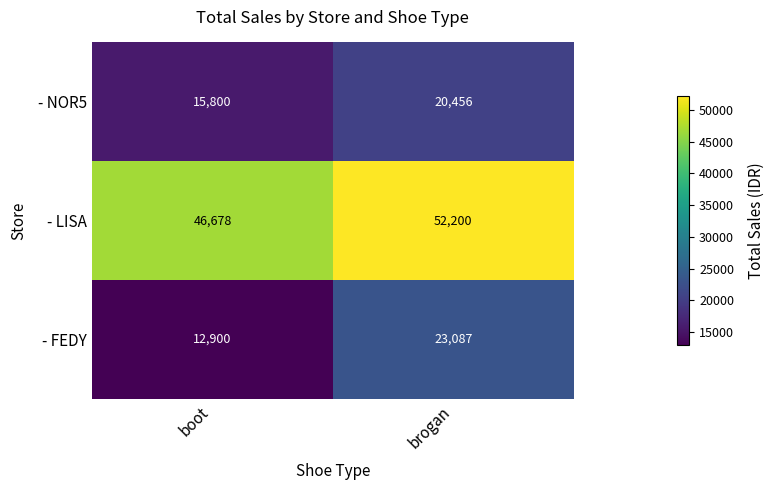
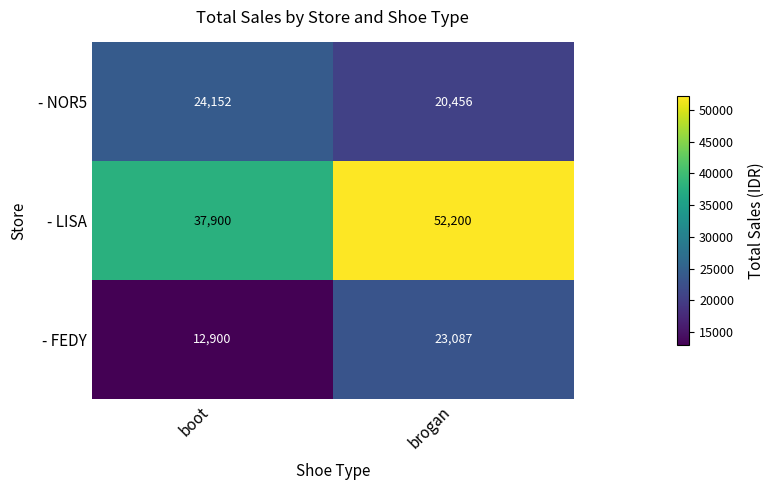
  {
    "- NOR5": {
-     "boot": "15,800",
+     "boot": "24,152",
      "brogan": "20,456"
    },
    "- LISA": {
-     "boot": "46,678",
+     "boot": "37,900",
      "brogan": "52,200"
    },
    "- FEDY": {
      "boot": "12,900",
      "brogan": "23,087"
    }
  }
